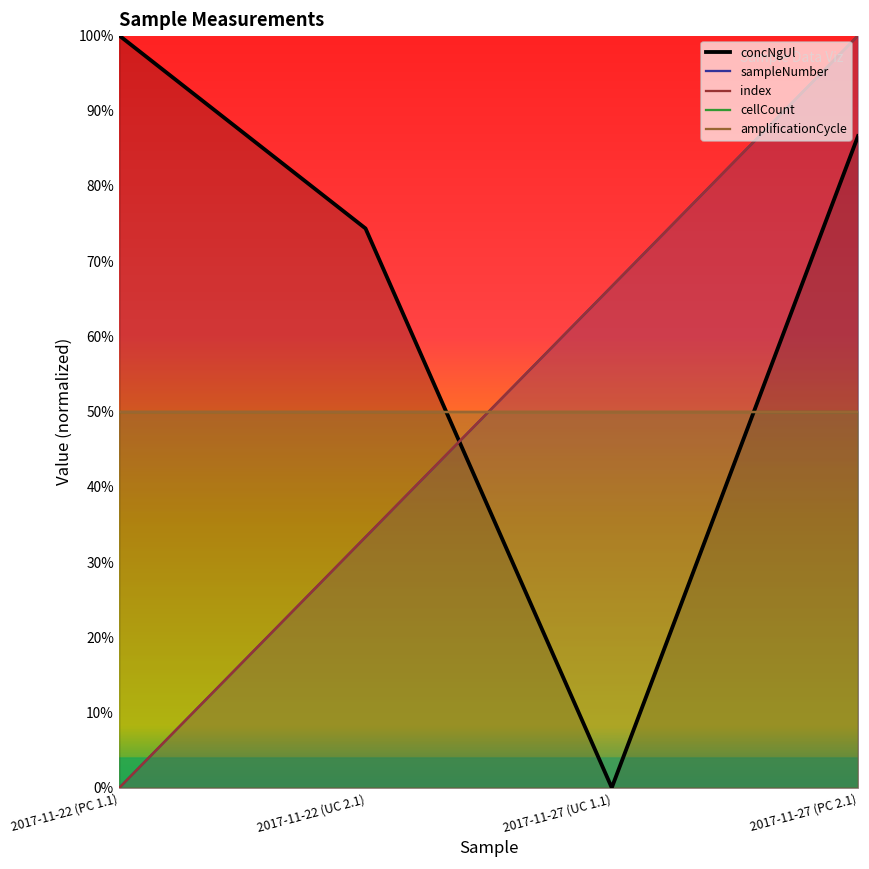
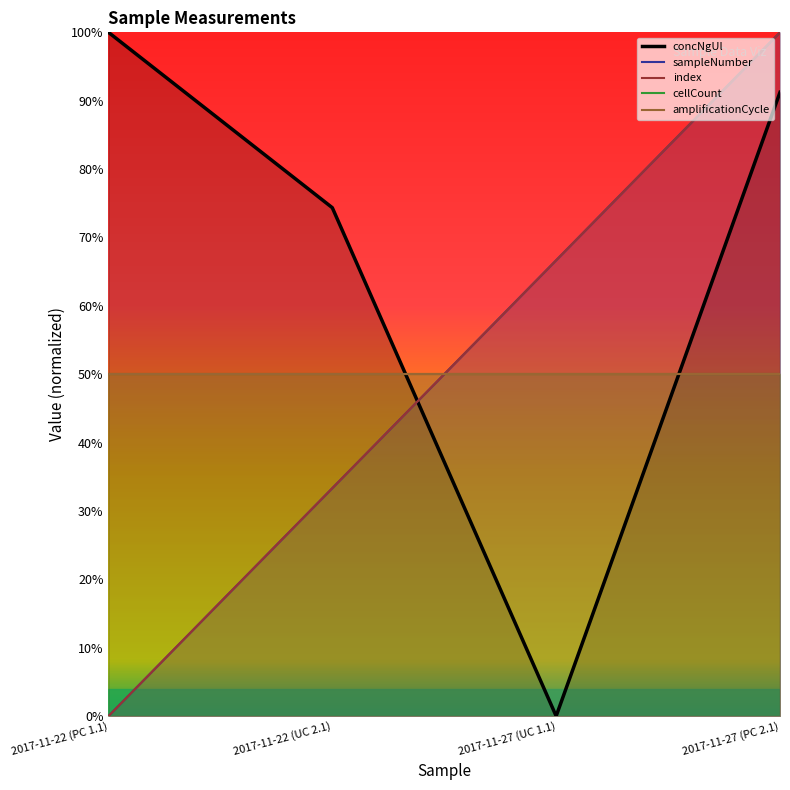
  {
    "concNgUl": {
      "2017-11-22 (PC 1.1)": "100%",
      "2017-11-22 (UC 2.1)": "74%",
-     "2017-11-27 (PC 2.1)": "87%"
+     "2017-11-27 (PC 2.1)": "91%"
    }
  }
